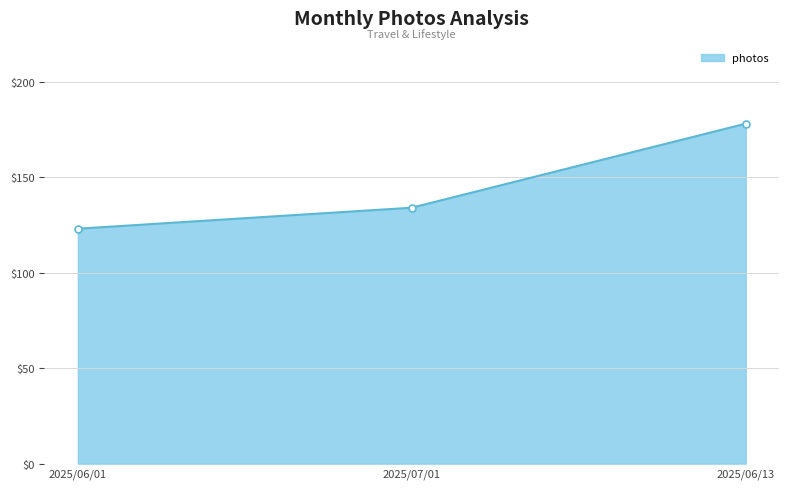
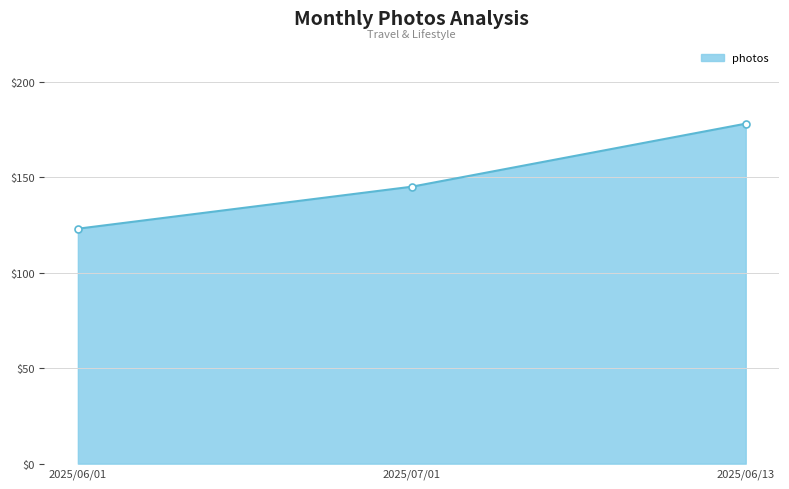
  {
    "2025/06/01": "$123",
-   "2025/07/01": "$134",
+   "2025/07/01": "$145",
    "2025/06/13": "$178"
  }
